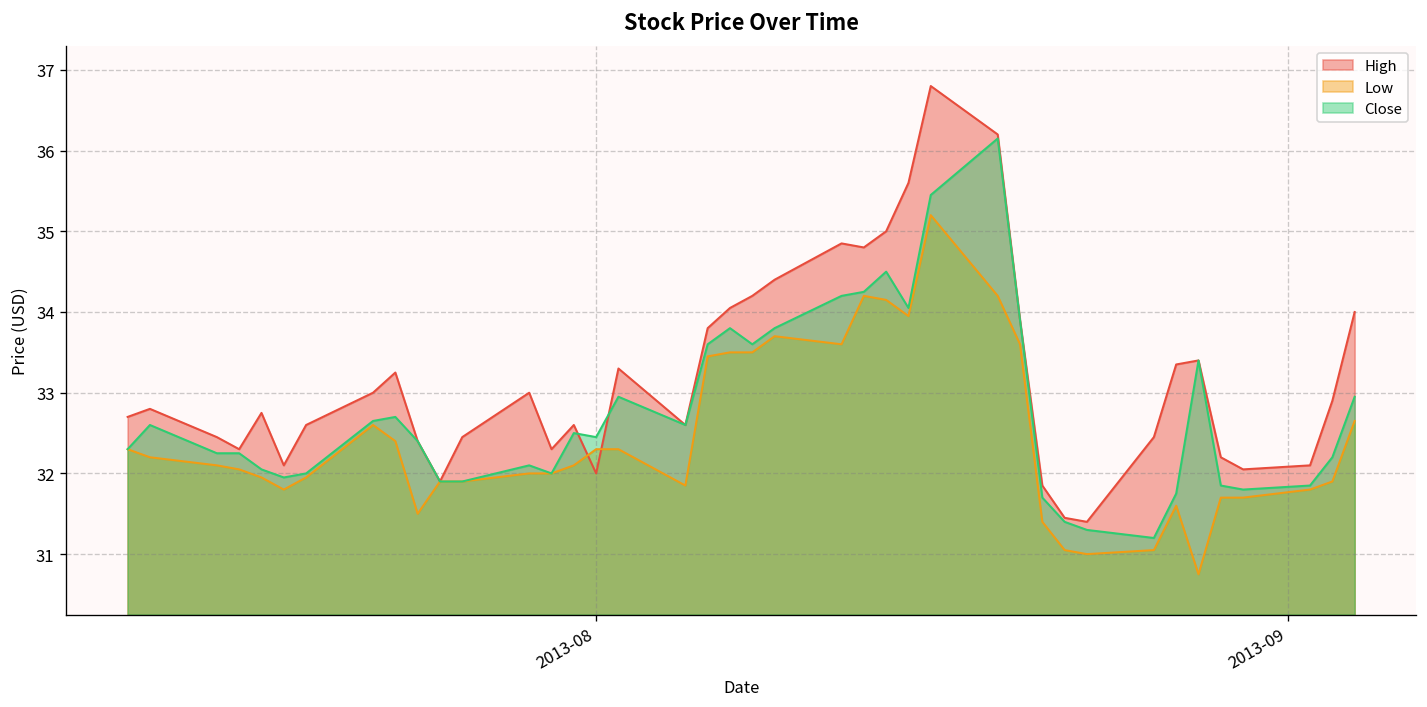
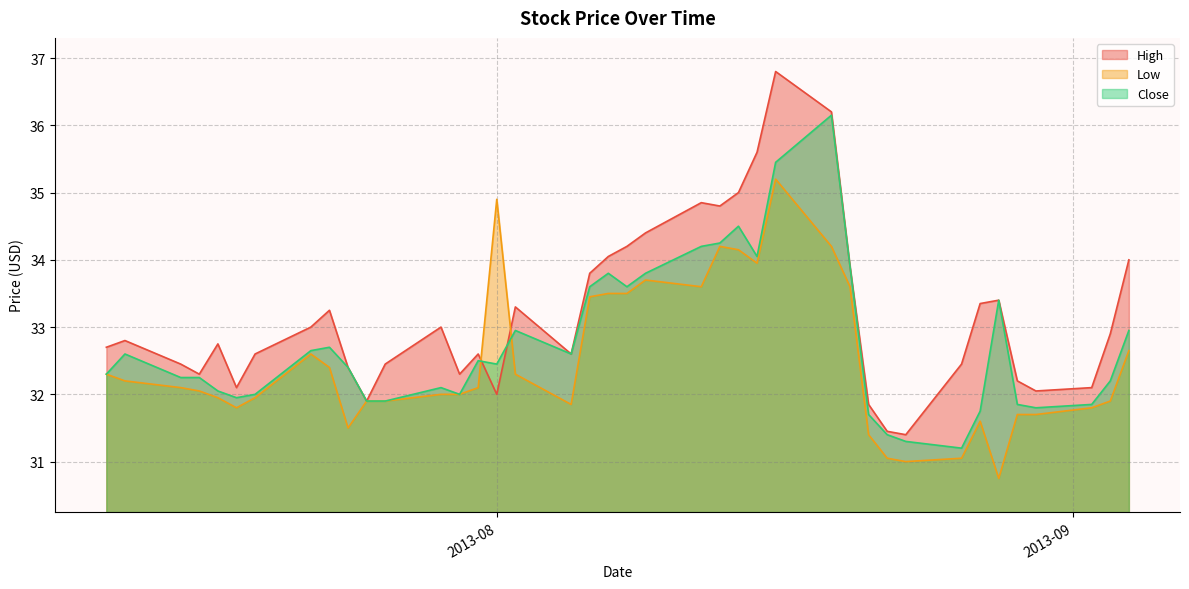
  {
    "High": {
      "2013-08": 32.0
    },
    "Low": {
-     "2013-08": 32.3
+     "2013-08": 34.9
    },
    "Close": {
      "2013-08": 32.5
    }
  }
